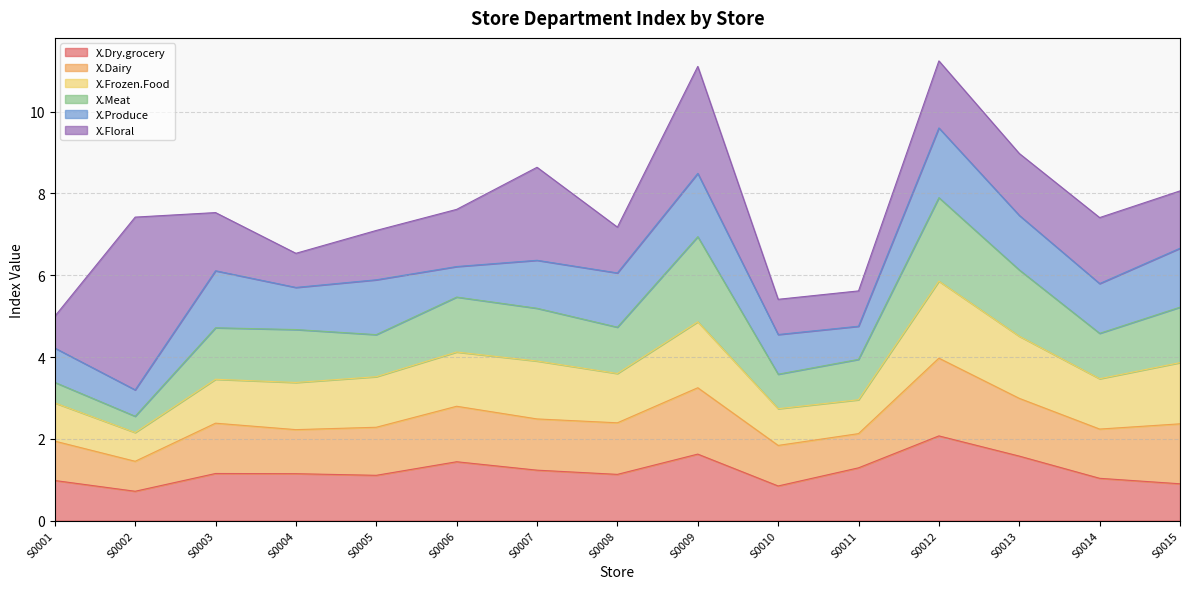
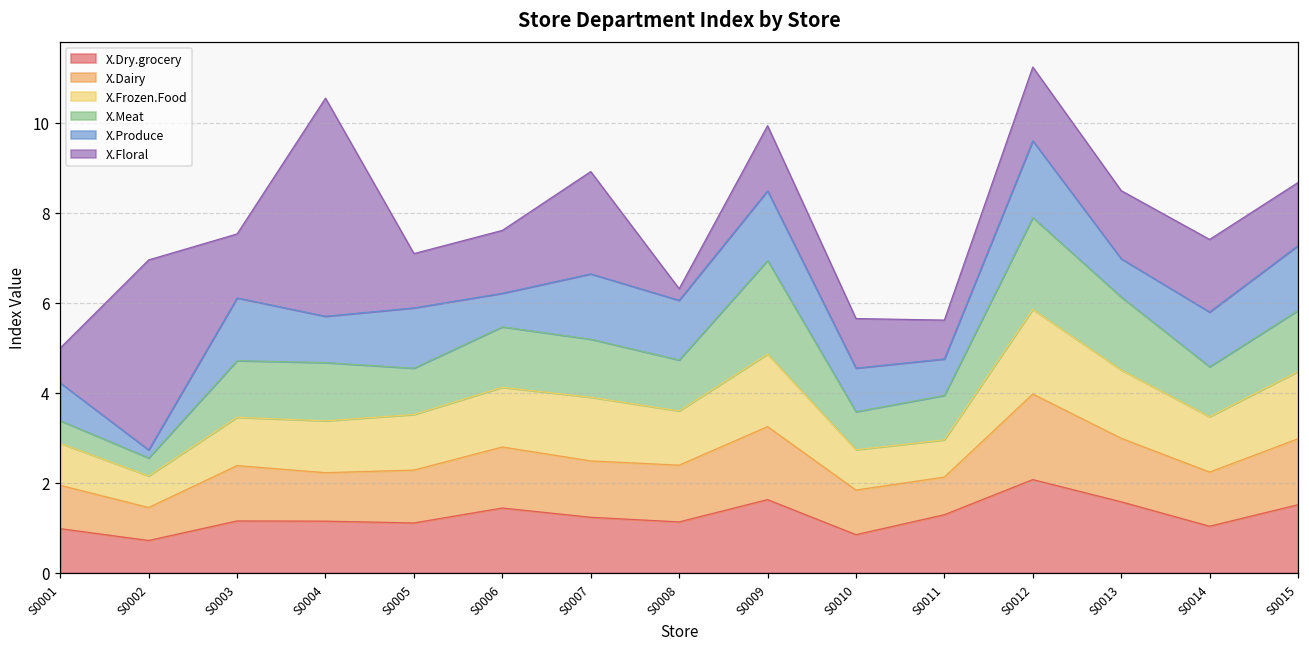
  {
    "X.Dry.grocery": {
      "S0001": 1.0,
      "S0002": 0.7,
      "S0003": 1.2,
      "S0004": 1.1,
      "S0005": 1.1,
      "S0006": 1.4,
      "S0007": 1.2,
      "S0008": 1.1,
      "S0009": 1.6,
      "S0010": 0.8,
      "S0011": 1.3,
      "S0012": 2.1,
      "S0013": 1.6,
      "S0014": 1.0,
-     "S0015": 0.9
+     "S0015": 1.5
    },
    "X.Meat": {
      "S0001": 0.5,
      "S0002": 0.4,
      "S0003": 1.3,
      "S0004": 1.3,
      "S0005": 1.0,
      "S0006": 1.3,
      "S0007": 1.3,
      "S0008": 1.1,
      "S0009": 2.1,
      "S0010": 0.8,
      "S0011": 1.0,
      "S0012": 2.0,
      "S0013": 1.6,
      "S0014": 1.1,
      "S0015": 1.4
    },
    "X.Produce": {
      "S0001": 0.8,
-     "S0002": 0.6,
+     "S0002": 0.2,
      "S0003": 1.4,
      "S0004": 1.0,
      "S0005": 1.3,
      "S0006": 0.7,
-     "S0007": 1.2,
+     "S0007": 1.5,
      "S0008": 1.3,
      "S0009": 1.5,
      "S0010": 1.0,
      "S0011": 0.8,
      "S0012": 1.7,
-     "S0013": 1.3,
+     "S0013": 0.9,
      "S0014": 1.2,
      "S0015": 1.4
    },
    "X.Floral": {
      "S0001": 0.8,
      "S0002": 4.2,
      "S0003": 1.4,
-     "S0004": 0.8,
+     "S0004": 4.8,
      "S0005": 1.2,
      "S0006": 1.4,
      "S0007": 2.3,
-     "S0008": 1.1,
-     "S0009": 2.6,
-     "S0010": 0.9,
+     "S0008": 0.3,
+     "S0009": 1.4,
+     "S0010": 1.1,
      "S0011": 0.9,
      "S0012": 1.6,
      "S0013": 1.5,
      "S0014": 1.6,
      "S0015": 1.4
    }
  }
